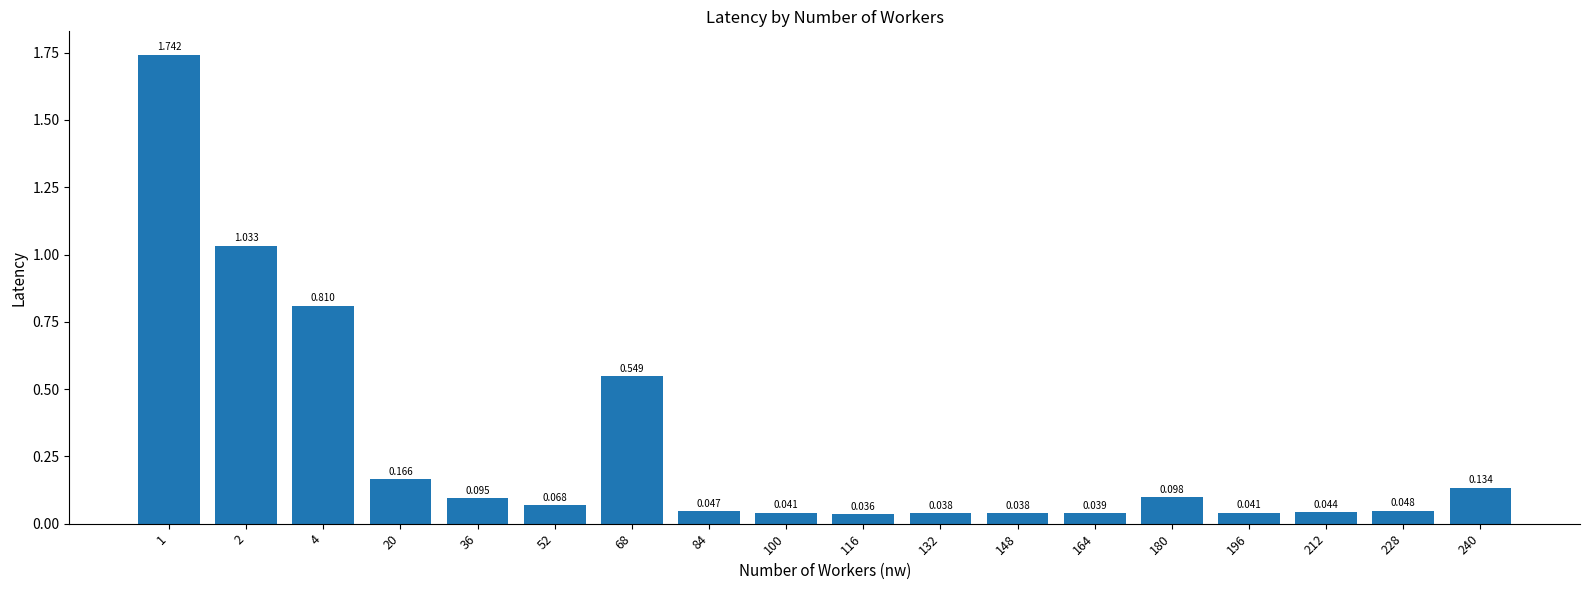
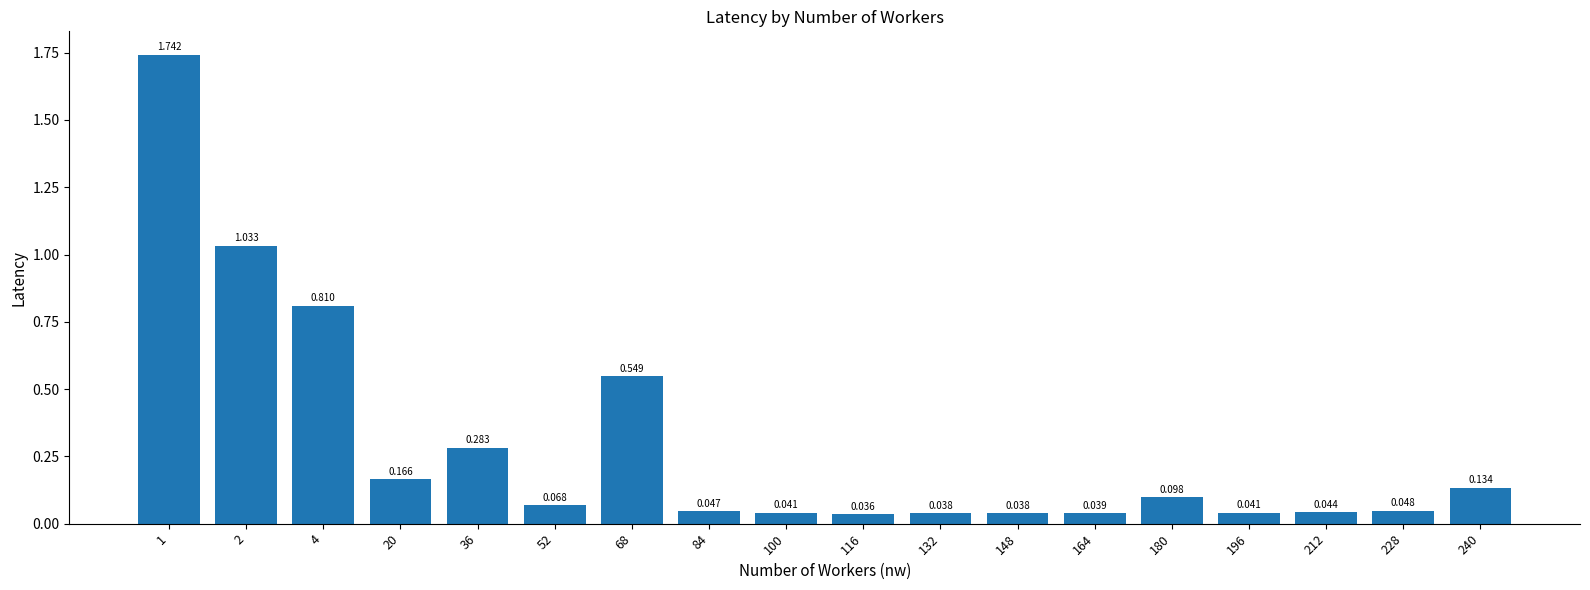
  {
    "1": 1.742,
    "2": 1.033,
    "4": 0.810,
    "20": 0.166,
-   "36": 0.095,
+   "36": 0.283,
    "52": 0.068,
    "68": 0.549,
    "84": 0.047,
    "100": 0.041,
    "116": 0.036,
    "132": 0.038,
    "148": 0.038,
    "164": 0.039,
    "180": 0.098,
    "196": 0.041,
    "212": 0.044,
    "228": 0.048,
    "240": 0.134
  }
